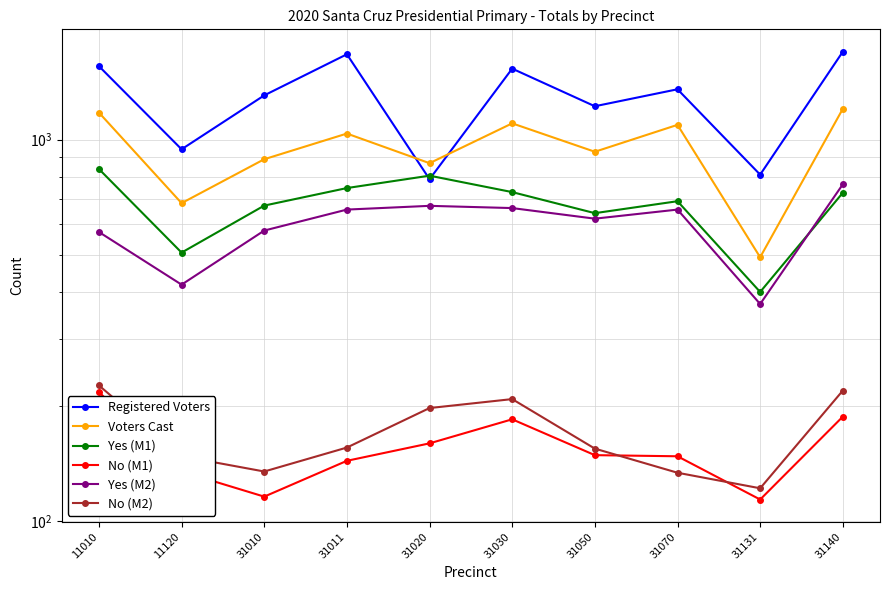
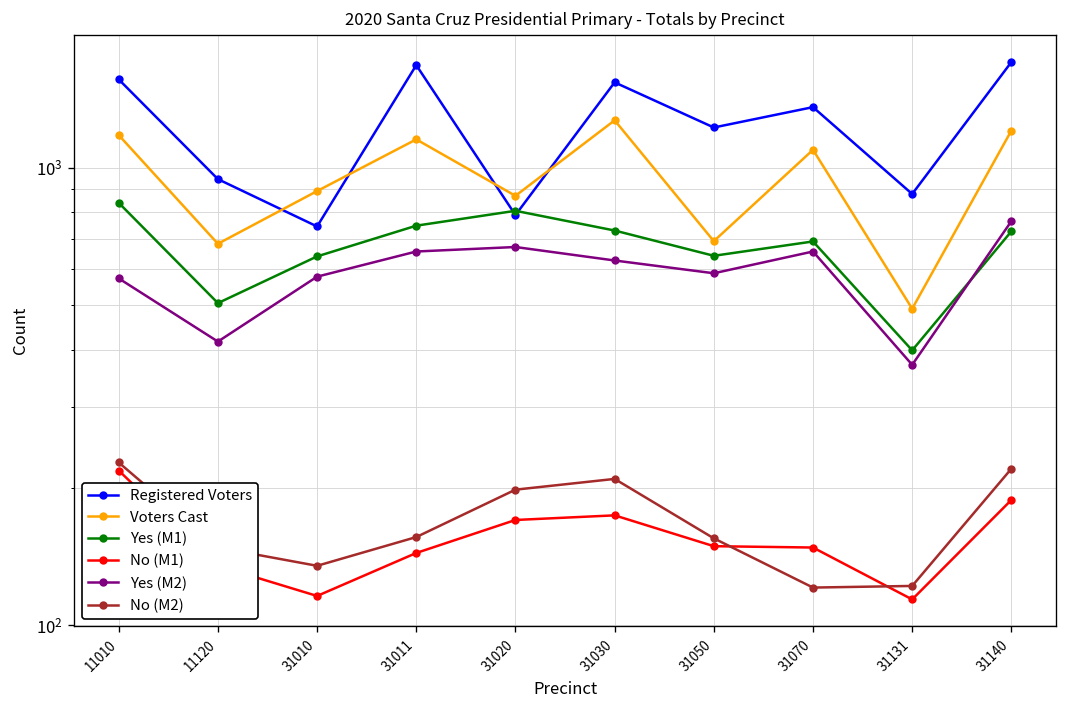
  {
    "Registered Voters": {
      "11010": 1560,
      "11120": 940,
-     "31010": 1310,
+     "31010": 740,
      "31011": 1700,
      "31020": 790,
      "31030": 1540,
      "31050": 1220,
      "31070": 1360,
-     "31131": 810,
+     "31131": 880,
      "31140": 1700
    },
    "Voters Cast": {
      "11010": 1180,
      "11120": 680,
      "31010": 890,
-     "31011": 1040,
+     "31011": 1150,
      "31020": 870,
-     "31030": 1100,
-     "31050": 930,
+     "31030": 1270,
+     "31050": 690,
      "31070": 1090,
      "31131": 490,
      "31140": 1210
    },
    "Yes (M1)": {
      "11010": 840,
      "11120": 510,
-     "31010": 670,
+     "31010": 640,
      "31011": 750,
      "31020": 810,
      "31030": 730,
      "31050": 640,
      "31070": 690,
      "31131": 400,
      "31140": 730
    },
    "No (M1)": {
      "11010": 220,
      "31010": 116,
      "31011": 144,
-     "31020": 160,
-     "31030": 190,
+     "31020": 170,
+     "31030": 170,
      "31050": 149,
      "31070": 148,
      "31131": 114,
      "31140": 190
    },
    "Yes (M2)": {
      "11010": 570,
      "11120": 420,
      "31010": 580,
      "31011": 660,
      "31020": 670,
-     "31030": 660,
-     "31050": 620,
+     "31030": 630,
+     "31050": 590,
      "31070": 660,
      "31131": 370,
      "31140": 760
    },
    "No (M2)": {
      "11010": 230,
      "31010": 135,
      "31011": 156,
      "31020": 200,
      "31030": 210,
      "31050": 155,
-     "31070": 134,
+     "31070": 121,
      "31131": 122,
      "31140": 220
    }
  }
